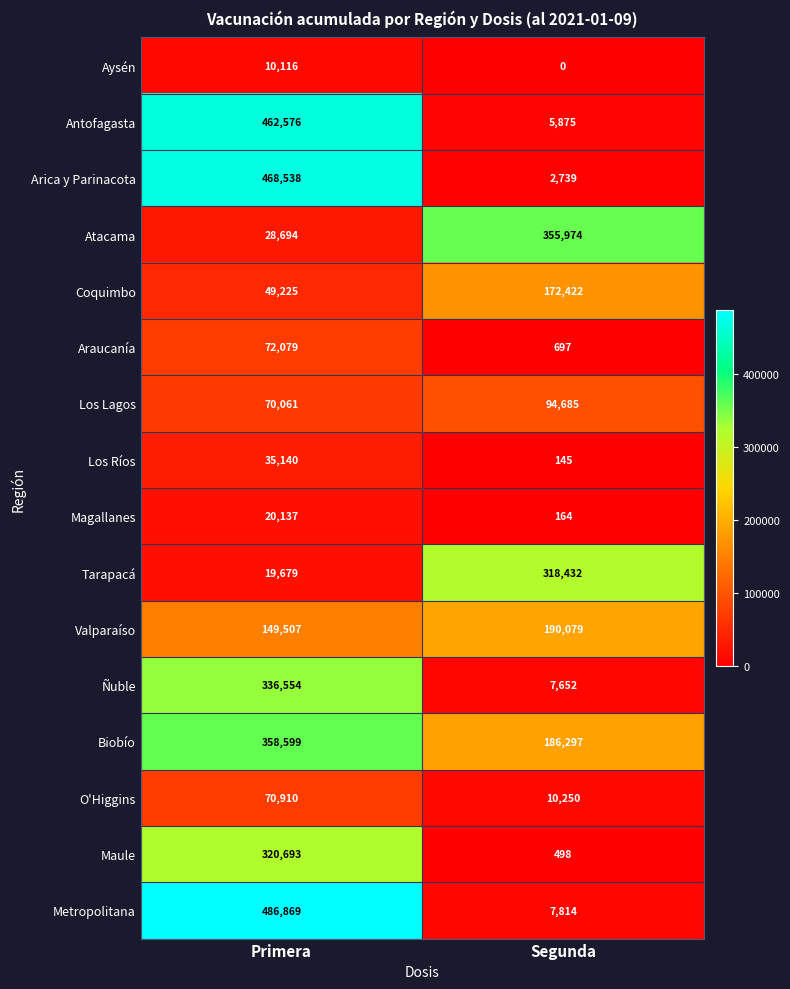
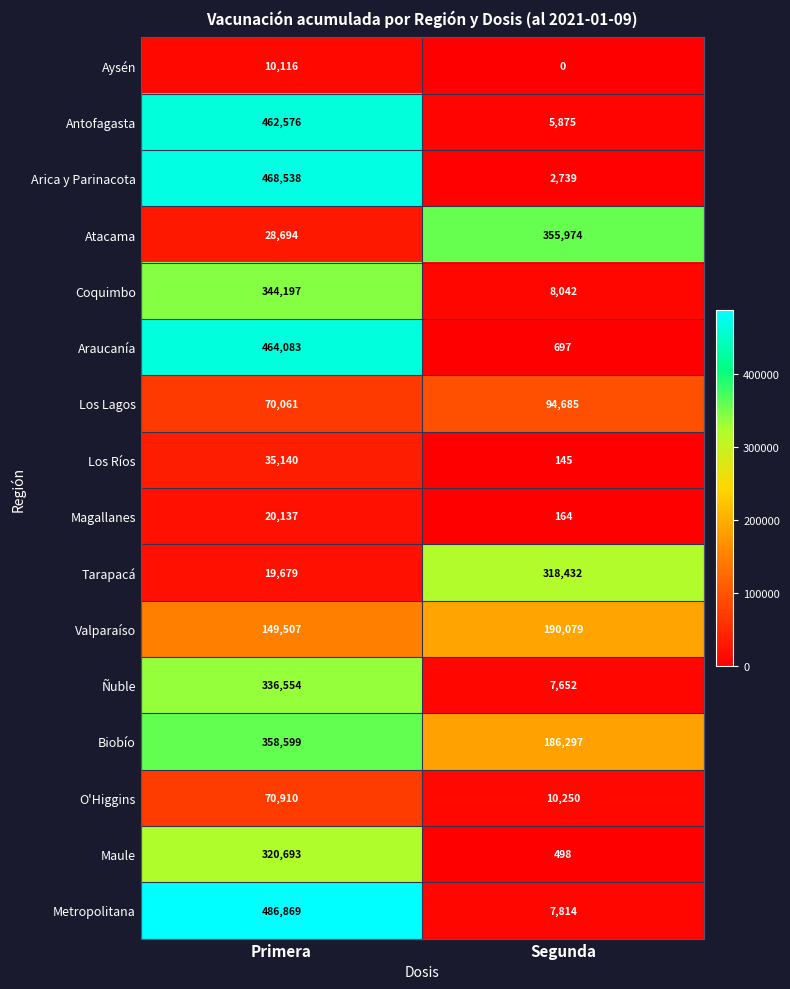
  {
    "Aysén": {
      "Primera": "10,116",
      "Segunda": "0"
    },
    "Antofagasta": {
      "Primera": "462,576",
      "Segunda": "5,875"
    },
    "Arica y Parinacota": {
      "Primera": "468,538",
      "Segunda": "2,739"
    },
    "Atacama": {
      "Primera": "28,694",
      "Segunda": "355,974"
    },
    "Coquimbo": {
-     "Primera": "49,225",
-     "Segunda": "172,422"
+     "Primera": "344,197",
+     "Segunda": "8,042"
    },
    "Araucanía": {
-     "Primera": "72,079",
+     "Primera": "464,083",
      "Segunda": "697"
    },
    "Los Lagos": {
      "Primera": "70,061",
      "Segunda": "94,685"
    },
    "Los Ríos": {
      "Primera": "35,140",
      "Segunda": "145"
    },
    "Magallanes": {
      "Primera": "20,137",
      "Segunda": "164"
    },
    "Tarapacá": {
      "Primera": "19,679",
      "Segunda": "318,432"
    },
    "Valparaíso": {
      "Primera": "149,507",
      "Segunda": "190,079"
    },
    "Ñuble": {
      "Primera": "336,554",
      "Segunda": "7,652"
    },
    "Biobío": {
      "Primera": "358,599",
      "Segunda": "186,297"
    },
    "O'Higgins": {
      "Primera": "70,910",
      "Segunda": "10,250"
    },
    "Maule": {
      "Primera": "320,693",
      "Segunda": "498"
    },
    "Metropolitana": {
      "Primera": "486,869",
      "Segunda": "7,814"
    }
  }
